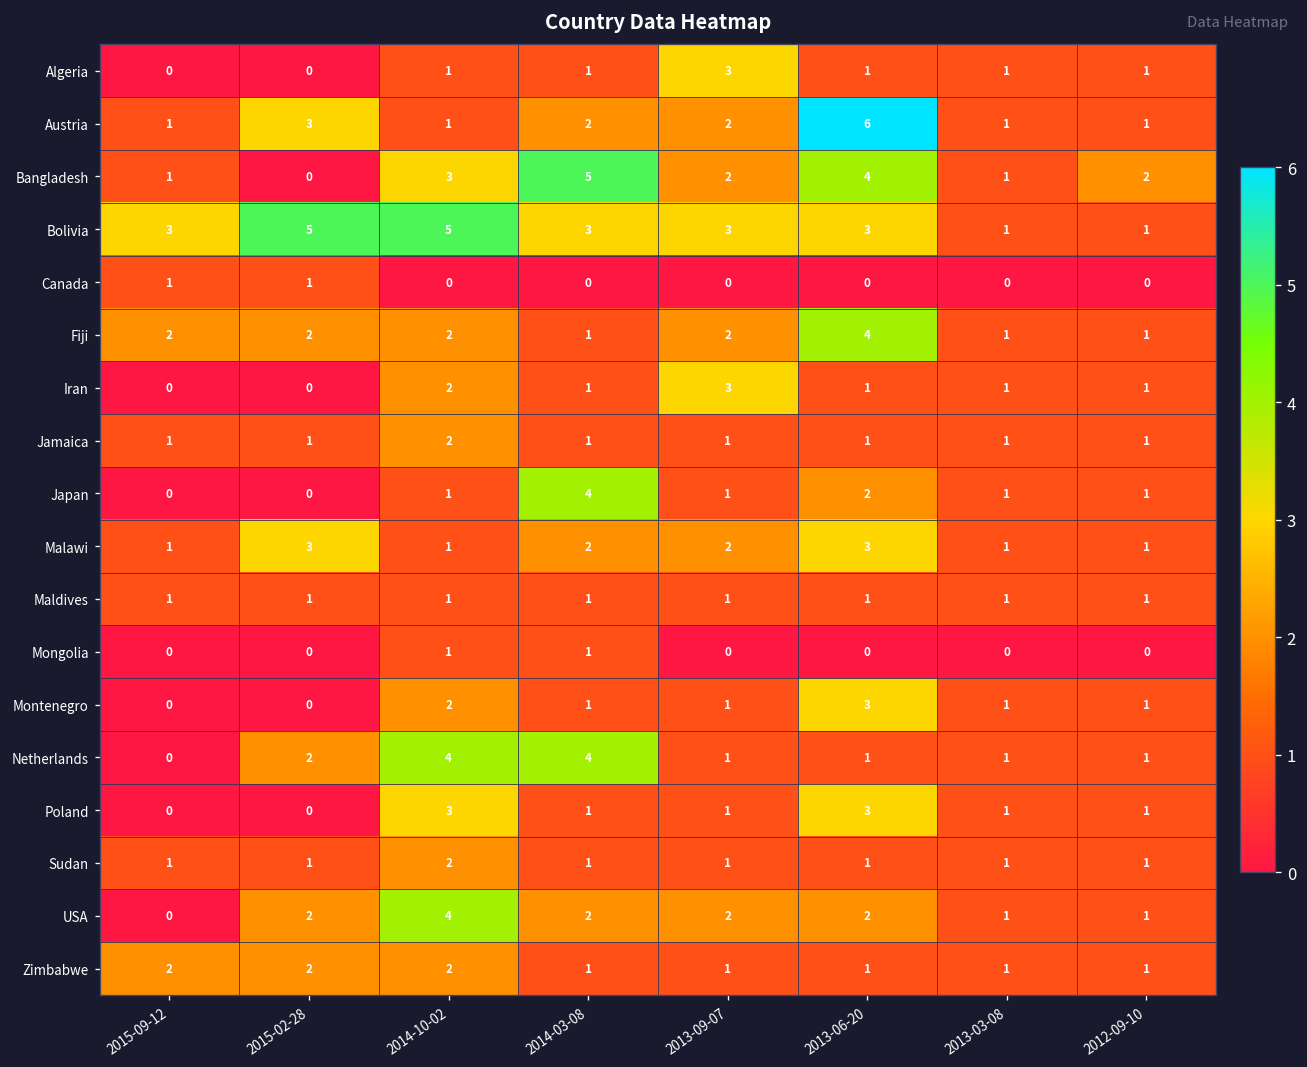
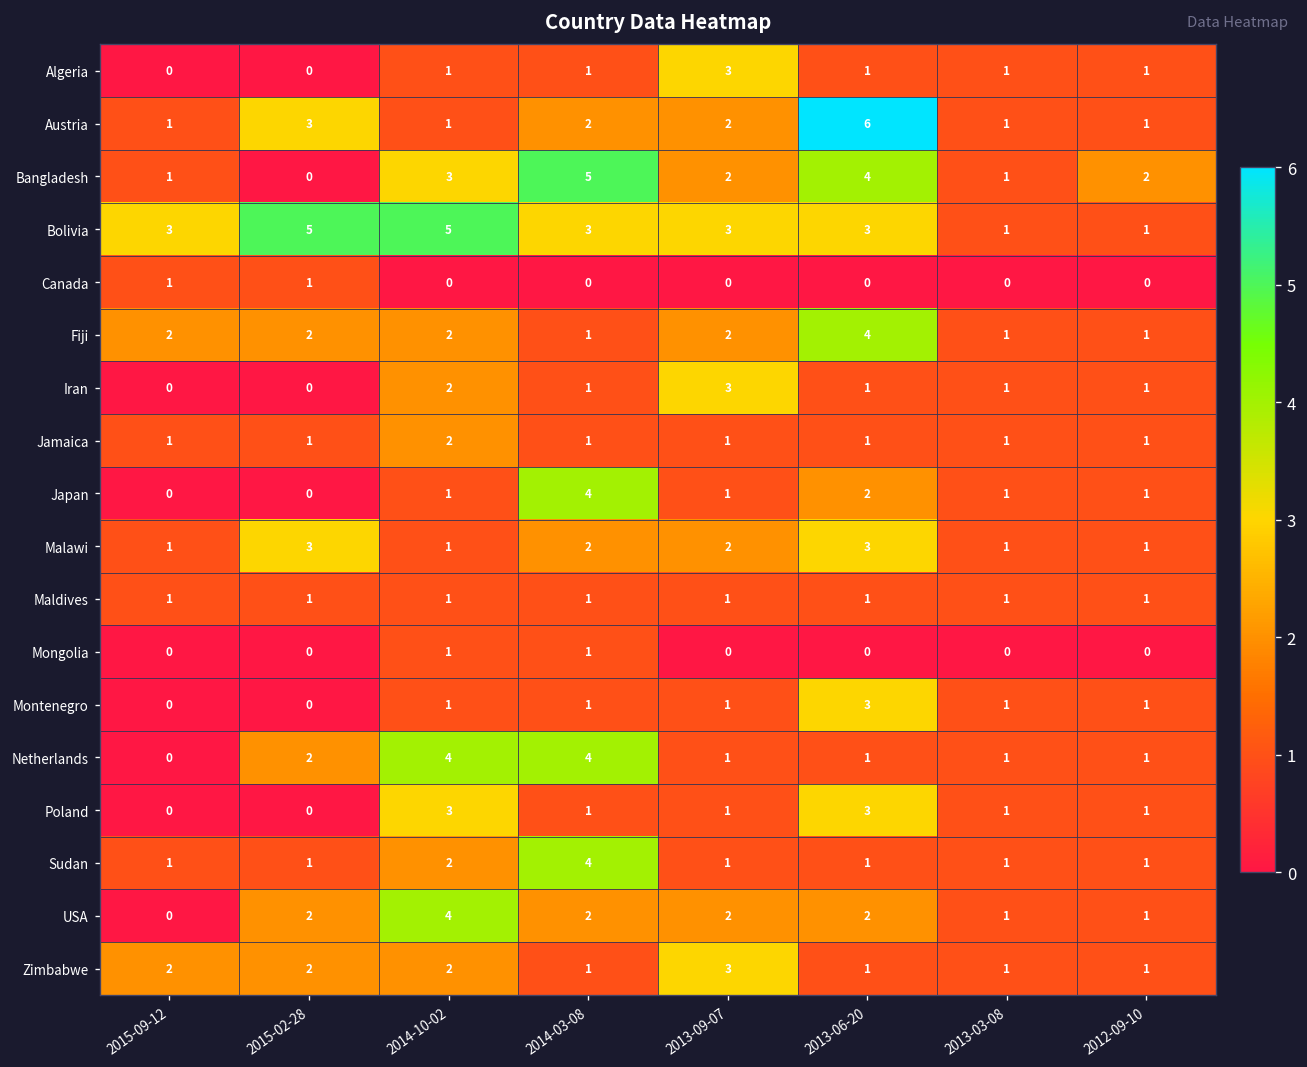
  {
    "Algeria": {
      "2015-09-12": 0,
      "2015-02-28": 0,
      "2014-10-02": 1,
      "2014-03-08": 1,
      "2013-09-07": 3,
      "2013-06-20": 1,
      "2013-03-08": 1,
      "2012-09-10": 1
    },
    "Austria": {
      "2015-09-12": 1,
      "2015-02-28": 3,
      "2014-10-02": 1,
      "2014-03-08": 2,
      "2013-09-07": 2,
      "2013-06-20": 6,
      "2013-03-08": 1,
      "2012-09-10": 1
    },
    "Bangladesh": {
      "2015-09-12": 1,
      "2015-02-28": 0,
      "2014-10-02": 3,
      "2014-03-08": 5,
      "2013-09-07": 2,
      "2013-06-20": 4,
      "2013-03-08": 1,
      "2012-09-10": 2
    },
    "Bolivia": {
      "2015-09-12": 3,
      "2015-02-28": 5,
      "2014-10-02": 5,
      "2014-03-08": 3,
      "2013-09-07": 3,
      "2013-06-20": 3,
      "2013-03-08": 1,
      "2012-09-10": 1
    },
    "Canada": {
      "2015-09-12": 1,
      "2015-02-28": 1,
      "2014-10-02": 0,
      "2014-03-08": 0,
      "2013-09-07": 0,
      "2013-06-20": 0,
      "2013-03-08": 0,
      "2012-09-10": 0
    },
    "Fiji": {
      "2015-09-12": 2,
      "2015-02-28": 2,
      "2014-10-02": 2,
      "2014-03-08": 1,
      "2013-09-07": 2,
      "2013-06-20": 4,
      "2013-03-08": 1,
      "2012-09-10": 1
    },
    "Iran": {
      "2015-09-12": 0,
      "2015-02-28": 0,
      "2014-10-02": 2,
      "2014-03-08": 1,
      "2013-09-07": 3,
      "2013-06-20": 1,
      "2013-03-08": 1,
      "2012-09-10": 1
    },
    "Jamaica": {
      "2015-09-12": 1,
      "2015-02-28": 1,
      "2014-10-02": 2,
      "2014-03-08": 1,
      "2013-09-07": 1,
      "2013-06-20": 1,
      "2013-03-08": 1,
      "2012-09-10": 1
    },
    "Japan": {
      "2015-09-12": 0,
      "2015-02-28": 0,
      "2014-10-02": 1,
      "2014-03-08": 4,
      "2013-09-07": 1,
      "2013-06-20": 2,
      "2013-03-08": 1,
      "2012-09-10": 1
    },
    "Malawi": {
      "2015-09-12": 1,
      "2015-02-28": 3,
      "2014-10-02": 1,
      "2014-03-08": 2,
      "2013-09-07": 2,
      "2013-06-20": 3,
      "2013-03-08": 1,
      "2012-09-10": 1
    },
    "Maldives": {
      "2015-09-12": 1,
      "2015-02-28": 1,
      "2014-10-02": 1,
      "2014-03-08": 1,
      "2013-09-07": 1,
      "2013-06-20": 1,
      "2013-03-08": 1,
      "2012-09-10": 1
    },
    "Mongolia": {
      "2015-09-12": 0,
      "2015-02-28": 0,
      "2014-10-02": 1,
      "2014-03-08": 1,
      "2013-09-07": 0,
      "2013-06-20": 0,
      "2013-03-08": 0,
      "2012-09-10": 0
    },
    "Montenegro": {
      "2015-09-12": 0,
      "2015-02-28": 0,
-     "2014-10-02": 2,
+     "2014-10-02": 1,
      "2014-03-08": 1,
      "2013-09-07": 1,
      "2013-06-20": 3,
      "2013-03-08": 1,
      "2012-09-10": 1
    },
    "Netherlands": {
      "2015-09-12": 0,
      "2015-02-28": 2,
      "2014-10-02": 4,
      "2014-03-08": 4,
      "2013-09-07": 1,
      "2013-06-20": 1,
      "2013-03-08": 1,
      "2012-09-10": 1
    },
    "Poland": {
      "2015-09-12": 0,
      "2015-02-28": 0,
      "2014-10-02": 3,
      "2014-03-08": 1,
      "2013-09-07": 1,
      "2013-06-20": 3,
      "2013-03-08": 1,
      "2012-09-10": 1
    },
    "Sudan": {
      "2015-09-12": 1,
      "2015-02-28": 1,
      "2014-10-02": 2,
-     "2014-03-08": 1,
+     "2014-03-08": 4,
      "2013-09-07": 1,
      "2013-06-20": 1,
      "2013-03-08": 1,
      "2012-09-10": 1
    },
    "USA": {
      "2015-09-12": 0,
      "2015-02-28": 2,
      "2014-10-02": 4,
      "2014-03-08": 2,
      "2013-09-07": 2,
      "2013-06-20": 2,
      "2013-03-08": 1,
      "2012-09-10": 1
    },
    "Zimbabwe": {
      "2015-09-12": 2,
      "2015-02-28": 2,
      "2014-10-02": 2,
      "2014-03-08": 1,
-     "2013-09-07": 1,
+     "2013-09-07": 3,
      "2013-06-20": 1,
      "2013-03-08": 1,
      "2012-09-10": 1
    }
  }
